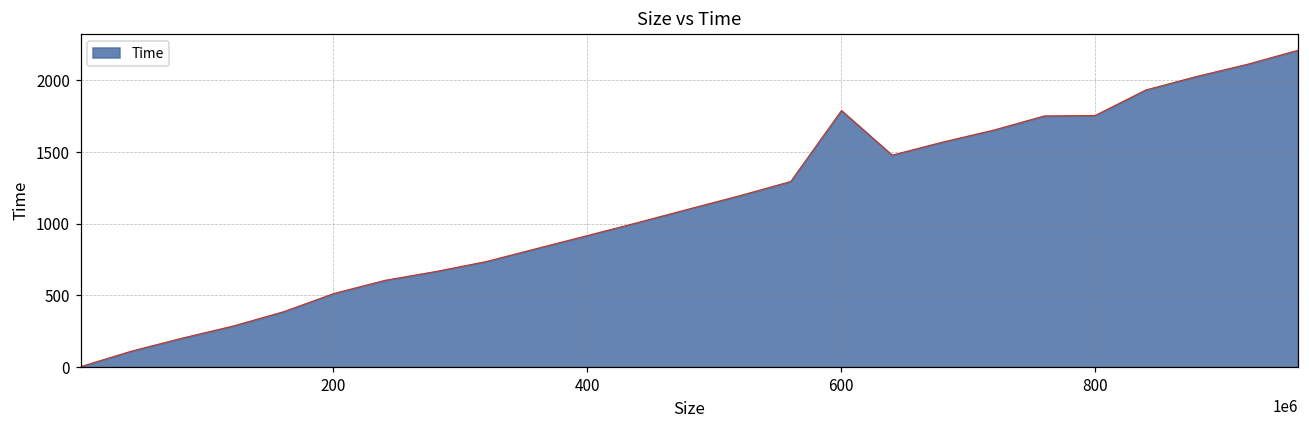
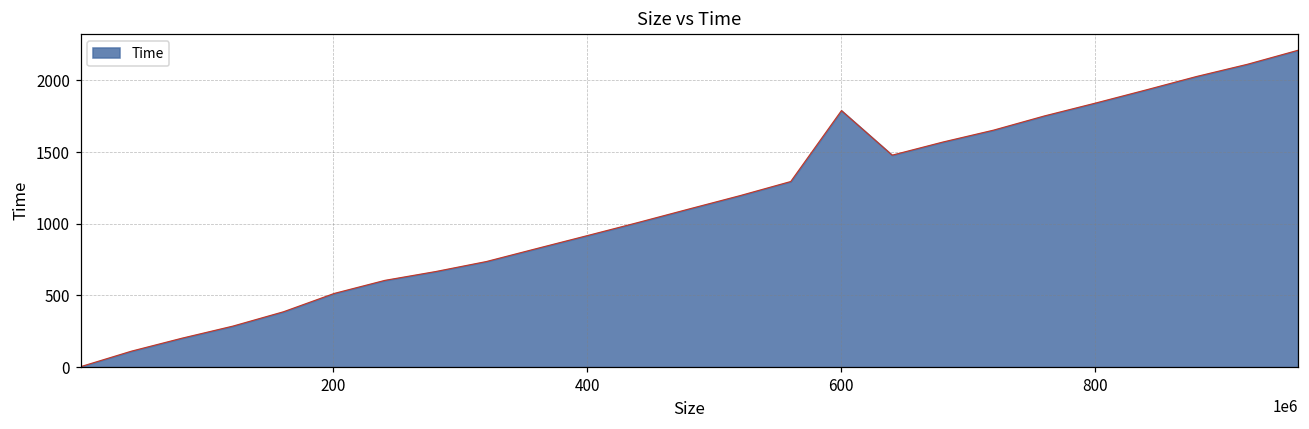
  {
    "400": 920,
    "600": 1790,
-   "800": 1750
+   "800": 1840
  }
